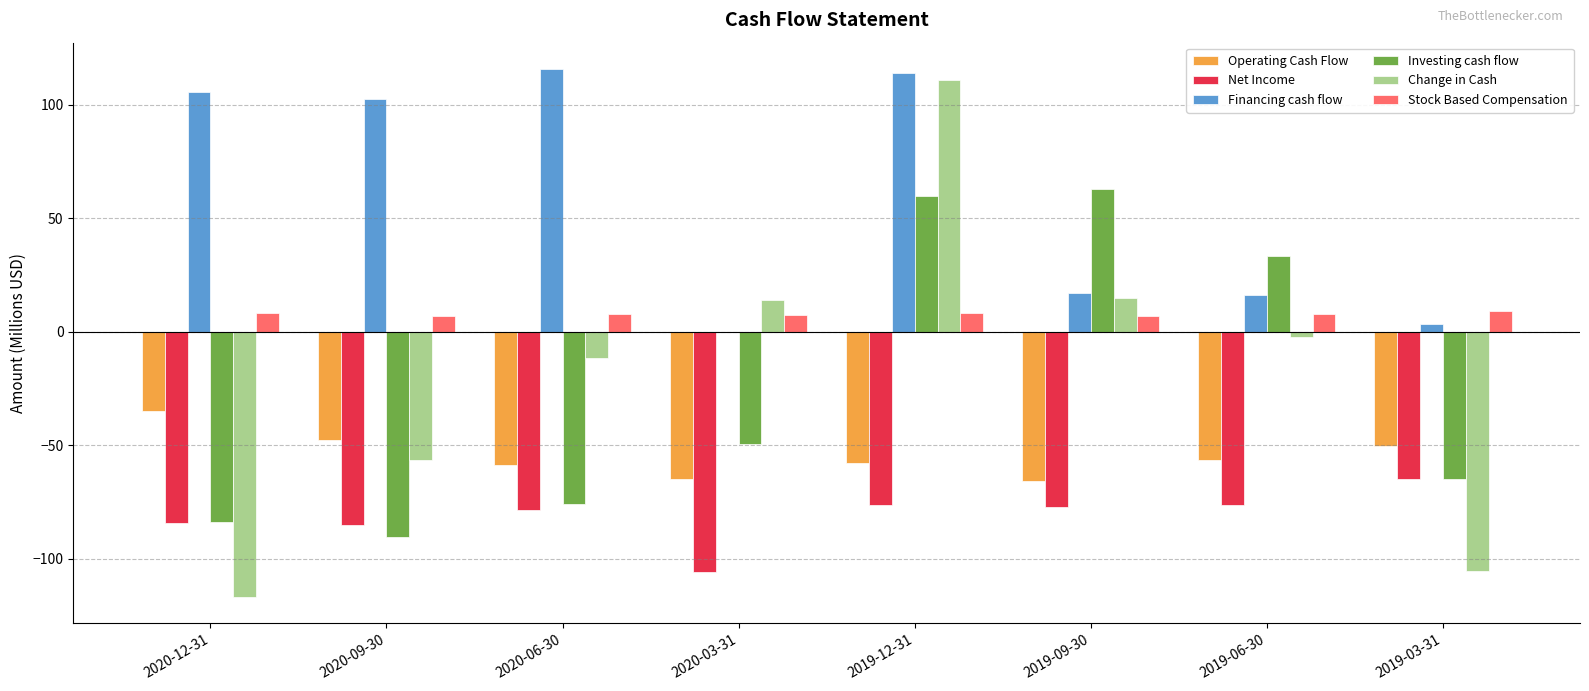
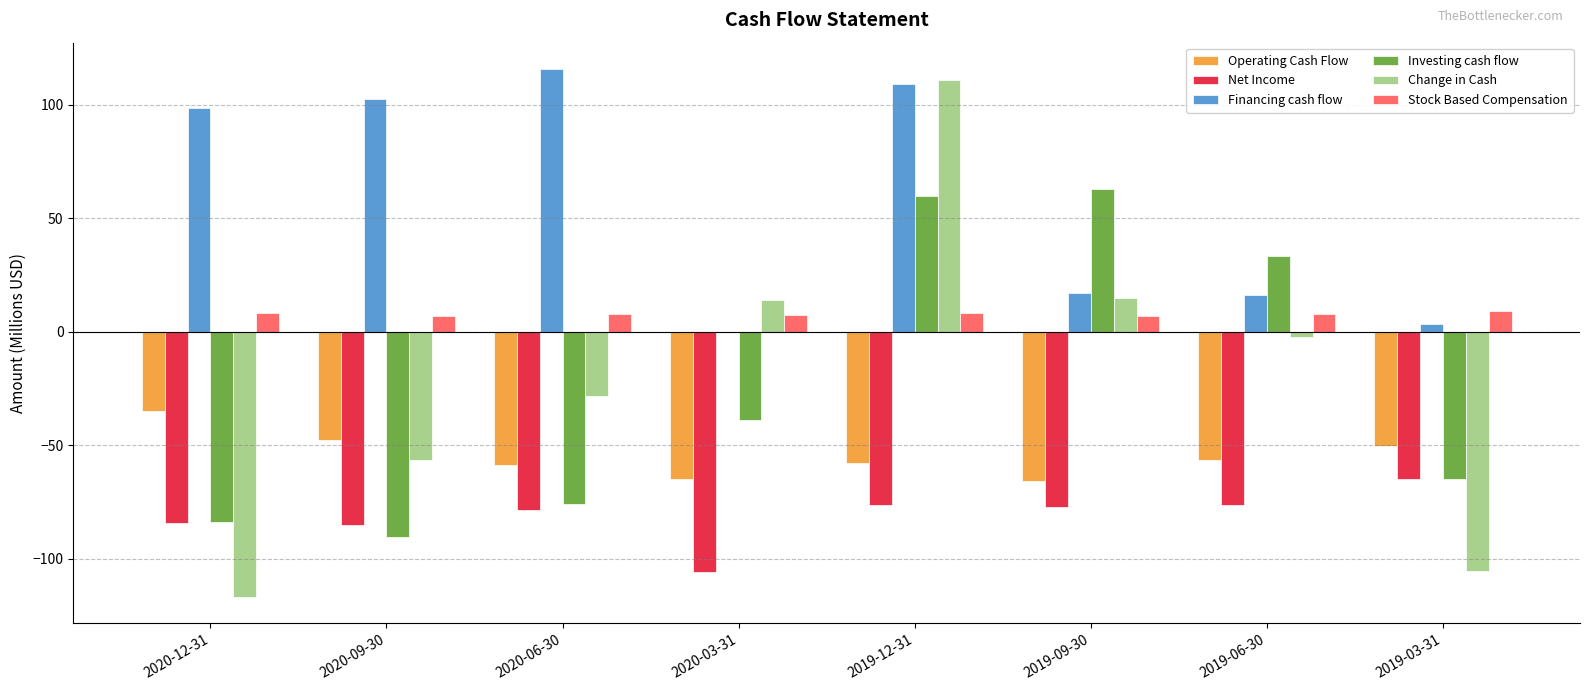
  {
    "Operating Cash Flow": {
      "2020-12-31": -35,
      "2020-09-30": -48,
      "2020-06-30": -59,
      "2020-03-31": -65,
      "2019-12-31": -58,
      "2019-09-30": -66,
      "2019-06-30": -56,
      "2019-03-31": -50
    },
    "Net Income": {
      "2020-12-31": -84,
      "2020-09-30": -85,
      "2020-06-30": -78,
      "2020-03-31": -106,
      "2019-12-31": -76,
      "2019-09-30": -77,
      "2019-06-30": -76,
      "2019-03-31": -65
    },
    "Financing cash flow": {
-     "2020-12-31": 106,
+     "2020-12-31": 98,
      "2020-09-30": 103,
      "2020-06-30": 116,
      "2020-03-31": 0,
-     "2019-12-31": 114,
+     "2019-12-31": 109,
      "2019-09-30": 17,
      "2019-06-30": 16,
      "2019-03-31": 4
    },
    "Investing cash flow": {
      "2020-12-31": -84,
      "2020-09-30": -90,
      "2020-06-30": -76,
-     "2020-03-31": -50,
+     "2020-03-31": -39,
      "2019-12-31": 60,
      "2019-09-30": 63,
      "2019-06-30": 33,
      "2019-03-31": -65
    },
    "Change in Cash": {
      "2020-12-31": -117,
      "2020-09-30": -56,
-     "2020-06-30": -12,
+     "2020-06-30": -28,
      "2020-03-31": 14,
      "2019-12-31": 111,
      "2019-09-30": 15,
      "2019-06-30": -2,
      "2019-03-31": -105
    },
    "Stock Based Compensation": {
      "2020-12-31": 8,
      "2020-09-30": 7,
      "2020-06-30": 8,
      "2020-03-31": 8,
      "2019-12-31": 8,
      "2019-09-30": 7,
      "2019-06-30": 8,
      "2019-03-31": 9
    }
  }
